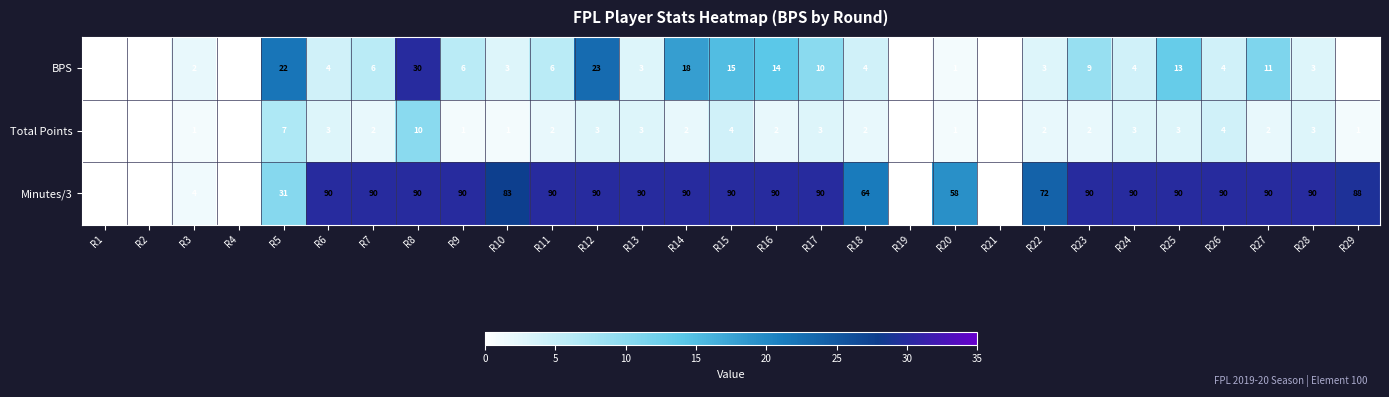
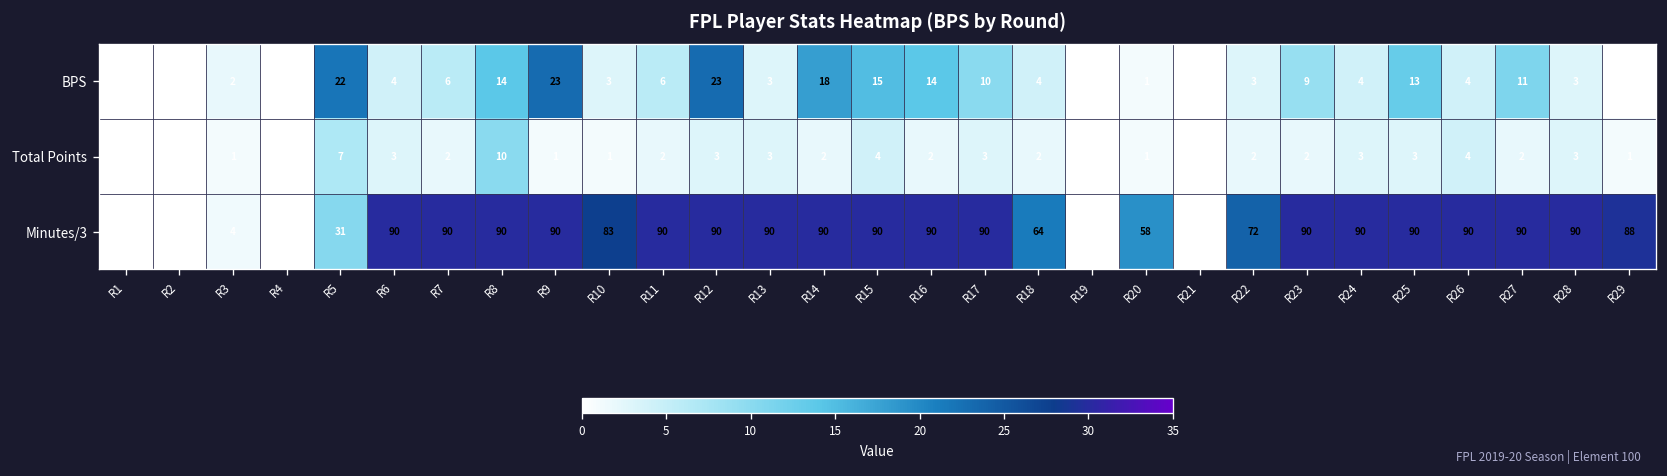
  {
    "BPS": {
      "R5": 22,
      "R7": 6,
-     "R8": 30,
-     "R9": 6,
+     "R8": 14,
+     "R9": 23,
      "R11": 6,
      "R12": 23,
      "R14": 18,
      "R15": 15,
      "R16": 14,
      "R17": 10,
      "R23": 9,
      "R25": 13,
      "R27": 11
    },
    "Total Points": {
      "R5": 7,
      "R8": 10
    },
    "Minutes/3": {
      "R5": 31,
      "R6": 90,
      "R7": 90,
      "R8": 90,
      "R9": 90,
      "R10": 83,
      "R11": 90,
      "R12": 90,
      "R13": 90,
      "R14": 90,
      "R15": 90,
      "R16": 90,
      "R17": 90,
      "R18": 64,
      "R20": 58,
      "R22": 72,
      "R23": 90,
      "R24": 90,
      "R25": 90,
      "R26": 90,
      "R27": 90,
      "R28": 90,
      "R29": 88
    }
  }
